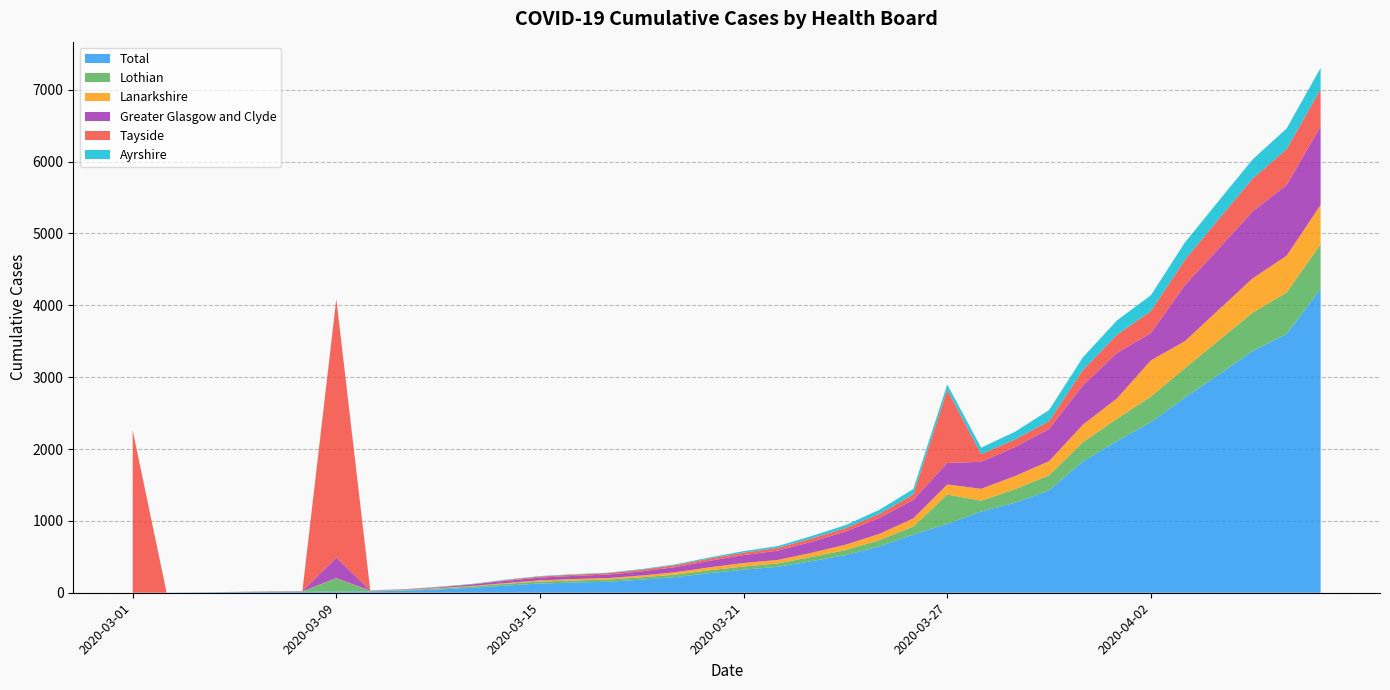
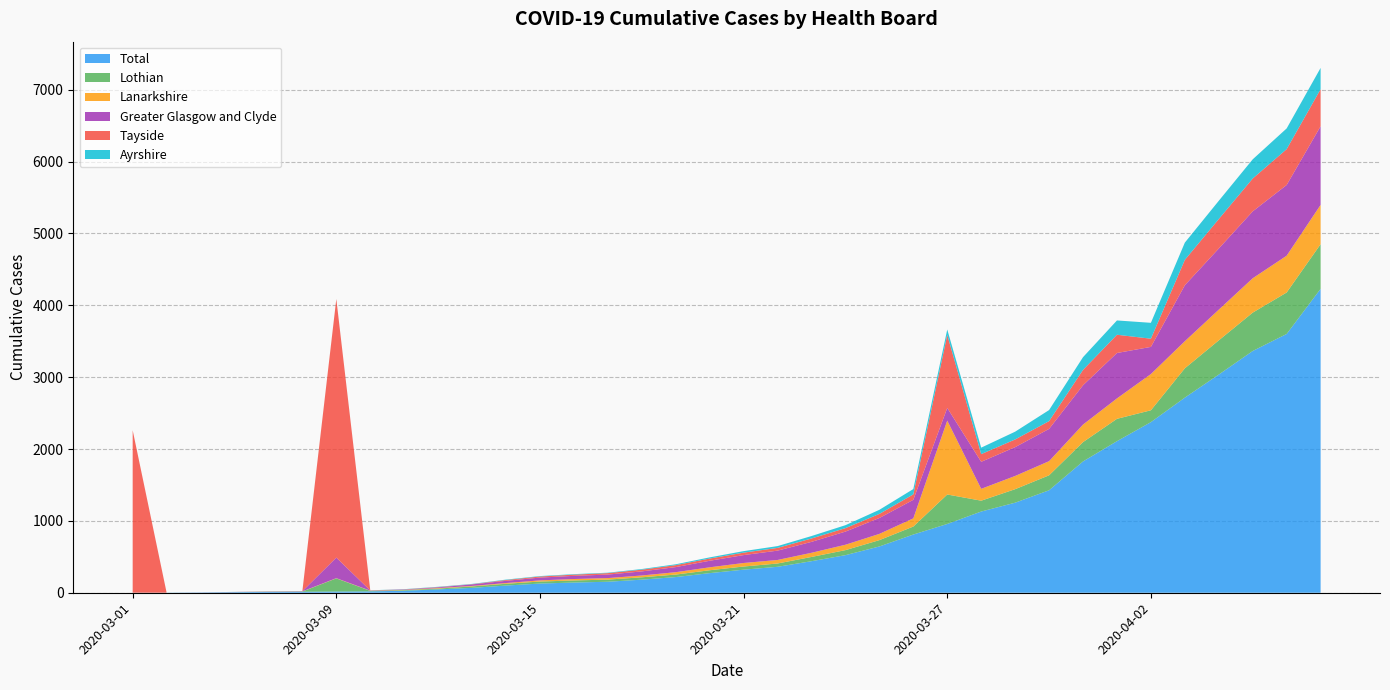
  {
    "Lothian": {
      "2020-03-21": 0,
      "2020-03-27": 400,
-     "2020-04-02": 400
+     "2020-04-02": 200
    },
    "Lanarkshire": {
      "2020-03-21": 0,
-     "2020-03-27": 100,
+     "2020-03-27": 1000,
      "2020-04-02": 500
    },
    "Greater Glasgow and Clyde": {
      "2020-03-09": 300,
-     "2020-03-27": 300,
+     "2020-03-27": 200,
      "2020-04-02": 400
    },
    "Tayside": {
      "2020-03-27": 1000,
-     "2020-04-02": 300
+     "2020-04-02": 100
    }
  }
